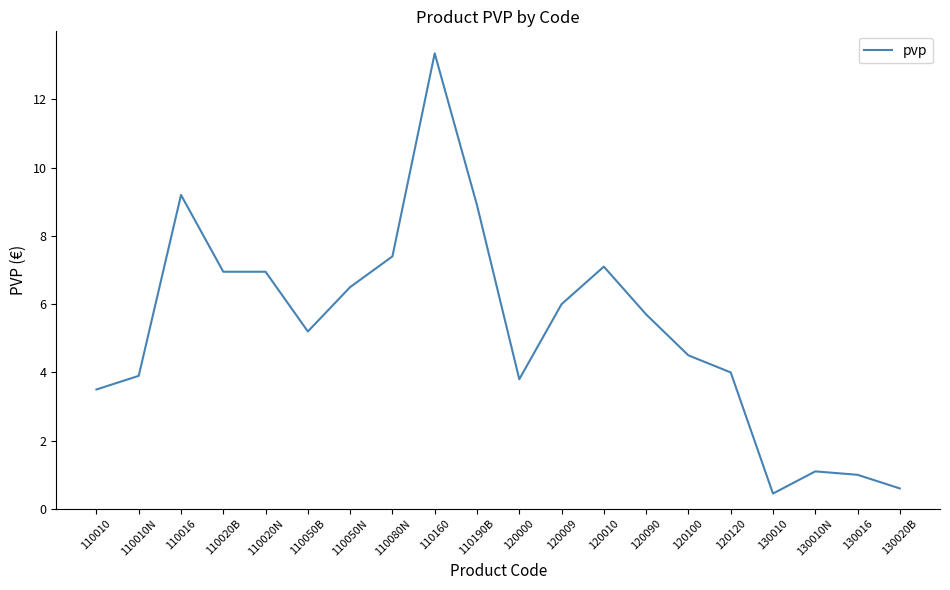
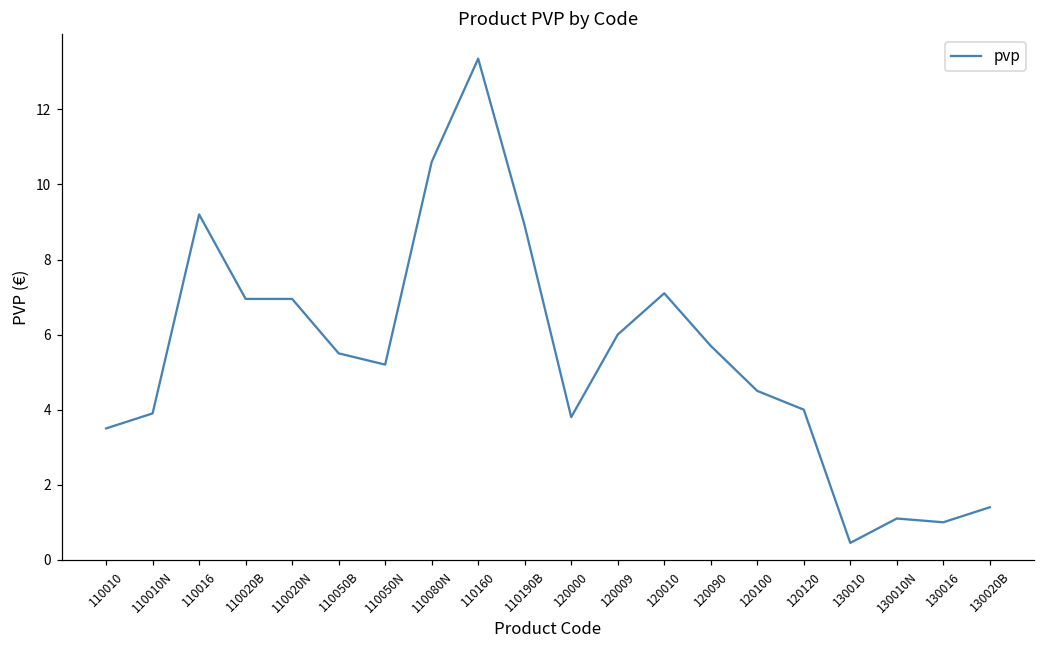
  {
    "110010": 3.5,
    "110010N": 3.9,
    "110016": 9.2,
    "110020B": 7.0,
    "110020N": 7.0,
-   "110050B": 5.2,
-   "110050N": 6.5,
-   "110080N": 7.4,
+   "110050B": 5.5,
+   "110050N": 5.2,
+   "110080N": 10.6,
    "110160": 13.4,
    "110190B": 8.9,
    "120000": 3.8,
    "120009": 6.0,
    "120010": 7.1,
    "120090": 5.7,
    "120100": 4.5,
    "120120": 4.0,
    "130010": 0.5,
    "130010N": 1.1,
    "130016": 1.0,
-   "130020B": 0.6
+   "130020B": 1.4
  }
